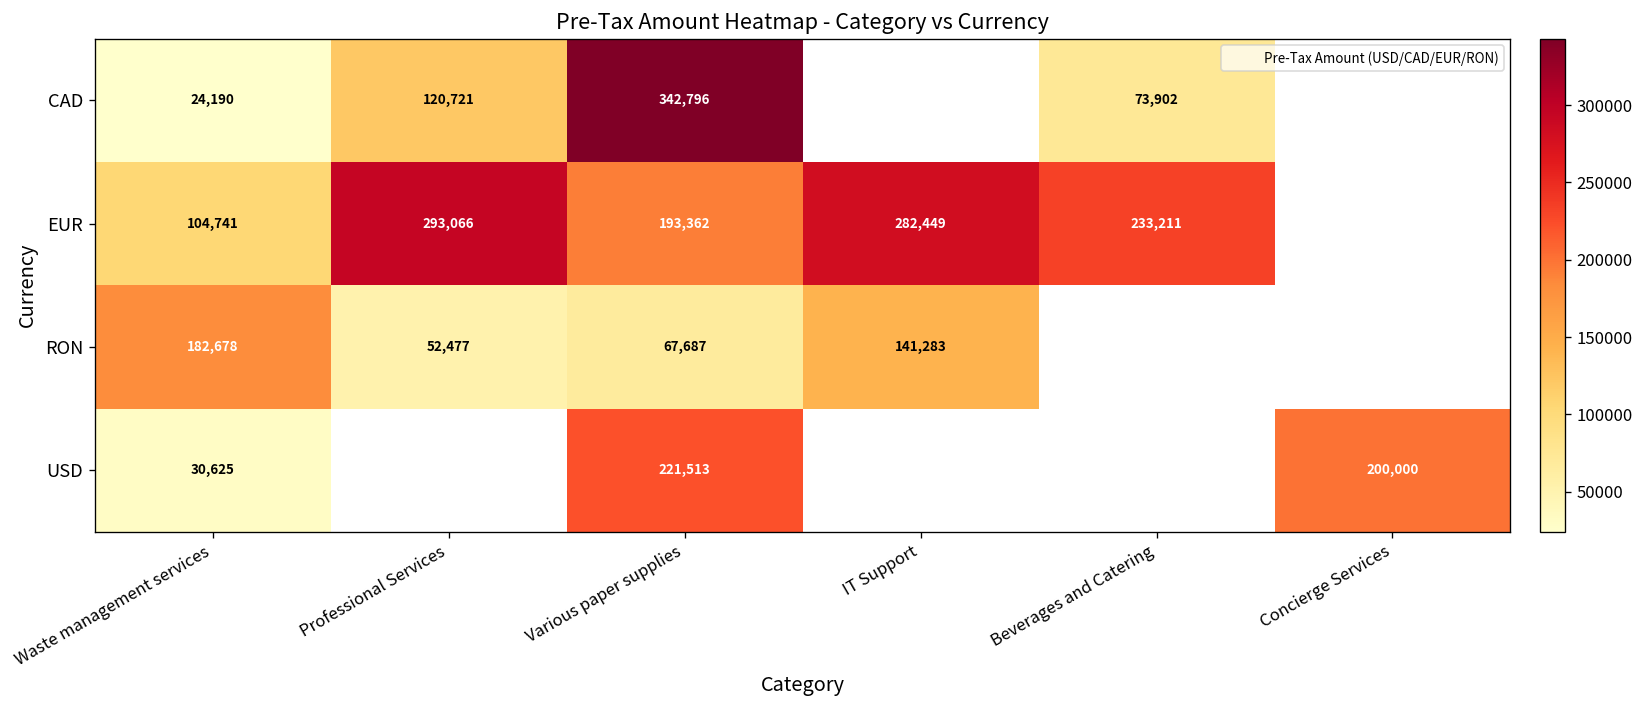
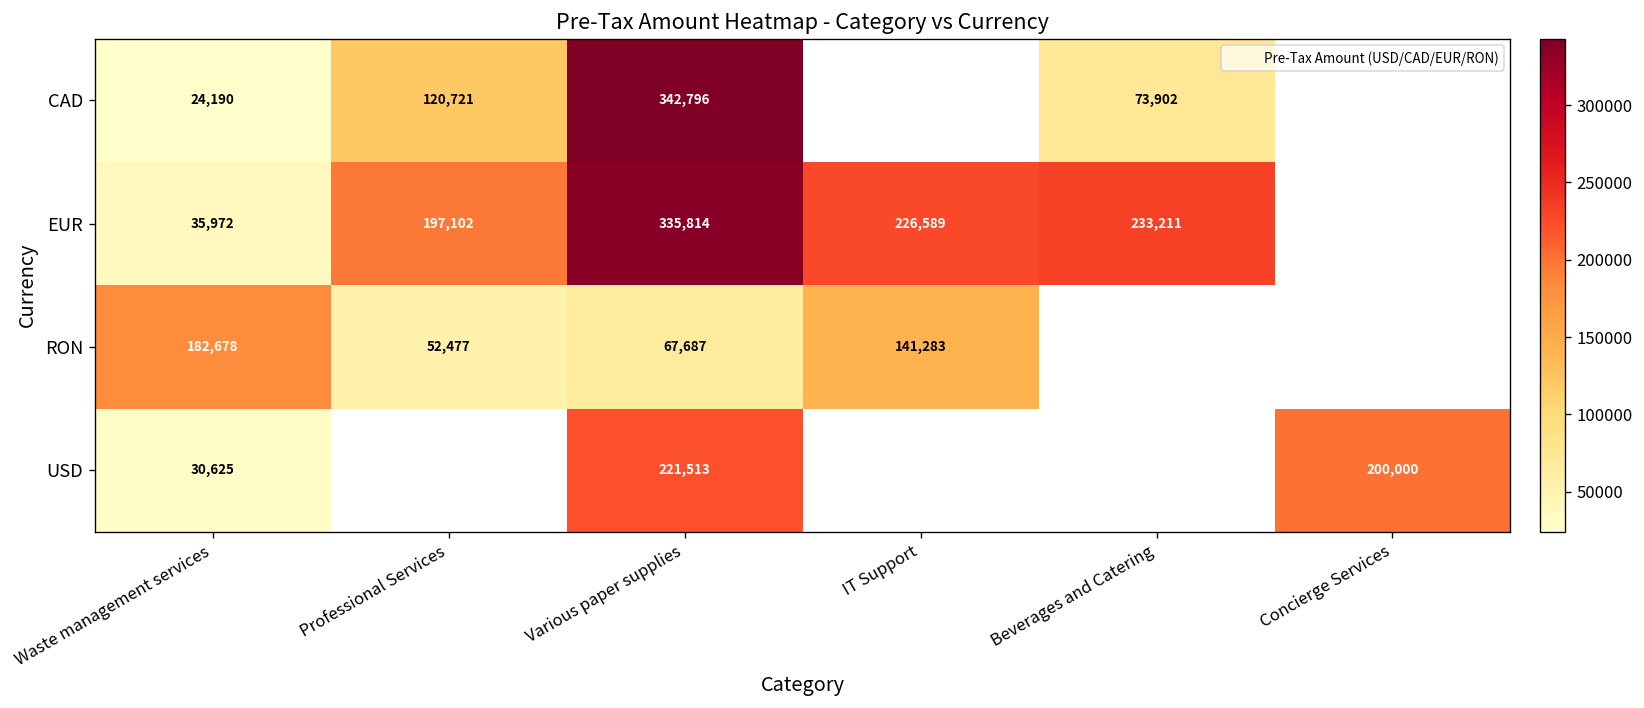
  {
    "CAD": {
      "Waste management services": "24,190",
      "Professional Services": "120,721",
      "Various paper supplies": "342,796",
      "Beverages and Catering": "73,902"
    },
    "EUR": {
-     "Waste management services": "104,741",
-     "Professional Services": "293,066",
-     "Various paper supplies": "193,362",
-     "IT Support": "282,449",
+     "Waste management services": "35,972",
+     "Professional Services": "197,102",
+     "Various paper supplies": "335,814",
+     "IT Support": "226,589",
      "Beverages and Catering": "233,211"
    },
    "RON": {
      "Waste management services": "182,678",
      "Professional Services": "52,477",
      "Various paper supplies": "67,687",
      "IT Support": "141,283"
    },
    "USD": {
      "Waste management services": "30,625",
      "Various paper supplies": "221,513",
      "Concierge Services": "200,000"
    }
  }
